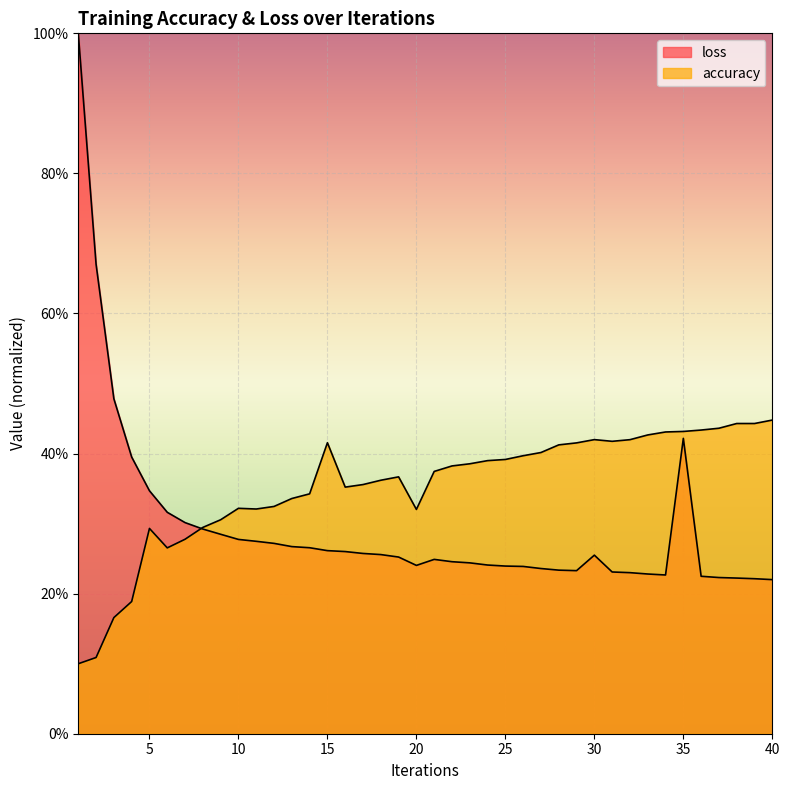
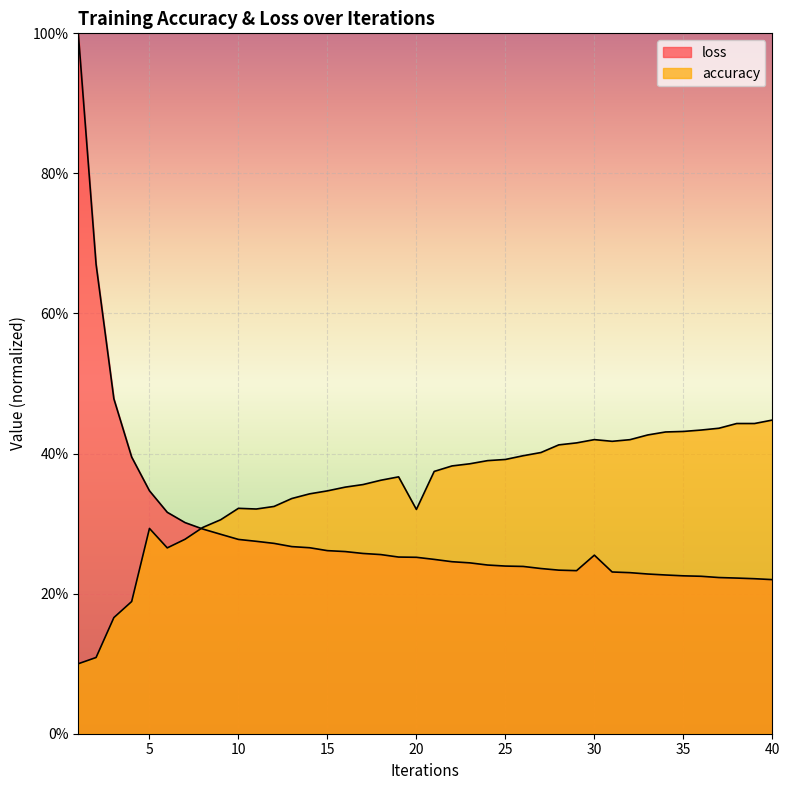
  {
    "loss": {
      "5": "35%",
      "10": "28%",
      "15": "26%",
-     "20": "24%",
+     "20": "25%",
      "25": "24%",
      "30": "25%",
-     "35": "42%",
+     "35": "23%",
      "40": "22%"
    },
    "accuracy": {
      "5": "29%",
      "10": "32%",
-     "15": "42%",
+     "15": "35%",
      "20": "32%",
      "25": "39%",
      "30": "42%",
      "35": "43%",
      "40": "45%"
    }
  }
